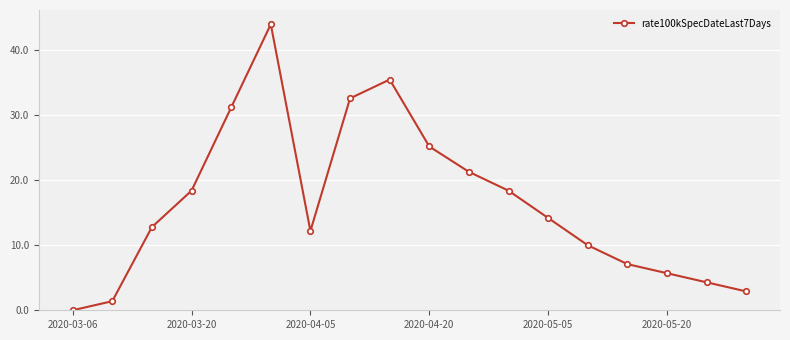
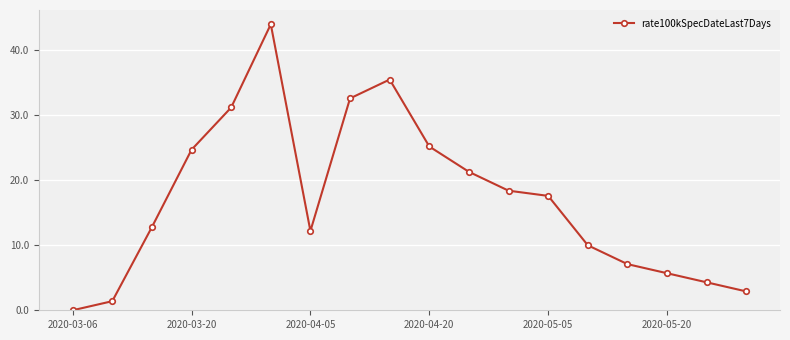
  {
    "2020-03-06": 0,
-   "2020-03-20": 18,
+   "2020-03-20": 25,
    "2020-04-05": 12,
    "2020-04-20": 25,
-   "2020-05-05": 14,
+   "2020-05-05": 18,
    "2020-05-20": 6
  }
